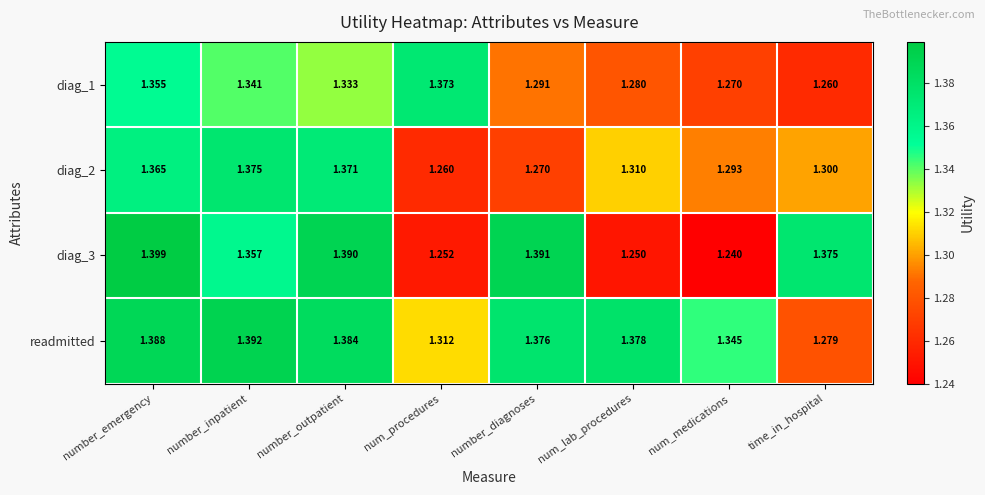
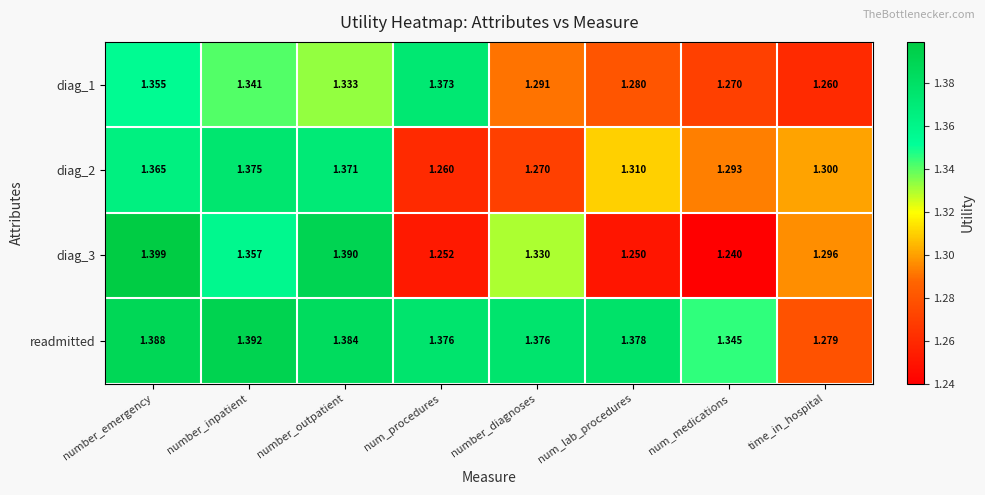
  {
    "diag_1": {
      "number_emergency": 1.355,
      "number_inpatient": 1.341,
      "number_outpatient": 1.333,
      "num_procedures": 1.373,
      "number_diagnoses": 1.291,
      "num_lab_procedures": 1.280,
      "num_medications": 1.270,
      "time_in_hospital": 1.260
    },
    "diag_2": {
      "number_emergency": 1.365,
      "number_inpatient": 1.375,
      "number_outpatient": 1.371,
      "num_procedures": 1.260,
      "number_diagnoses": 1.270,
      "num_lab_procedures": 1.310,
      "num_medications": 1.293,
      "time_in_hospital": 1.300
    },
    "diag_3": {
      "number_emergency": 1.399,
      "number_inpatient": 1.357,
      "number_outpatient": 1.390,
      "num_procedures": 1.252,
-     "number_diagnoses": 1.391,
+     "number_diagnoses": 1.330,
      "num_lab_procedures": 1.250,
      "num_medications": 1.240,
-     "time_in_hospital": 1.375
+     "time_in_hospital": 1.296
    },
    "readmitted": {
      "number_emergency": 1.388,
      "number_inpatient": 1.392,
      "number_outpatient": 1.384,
-     "num_procedures": 1.312,
+     "num_procedures": 1.376,
      "number_diagnoses": 1.376,
      "num_lab_procedures": 1.378,
      "num_medications": 1.345,
      "time_in_hospital": 1.279
    }
  }
